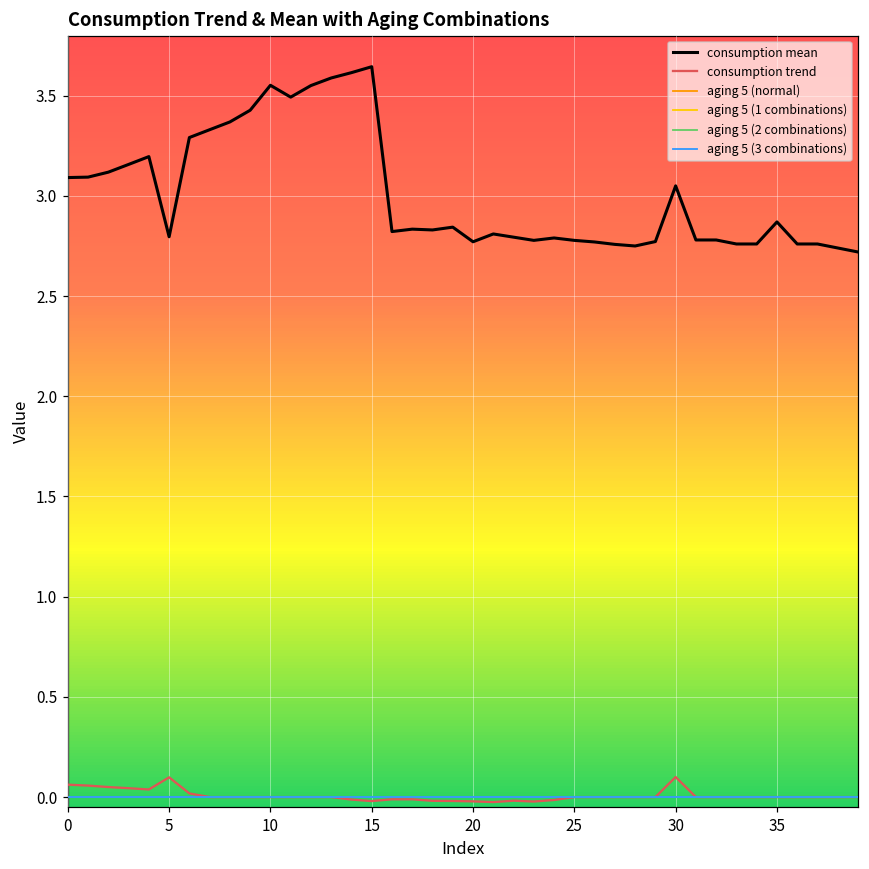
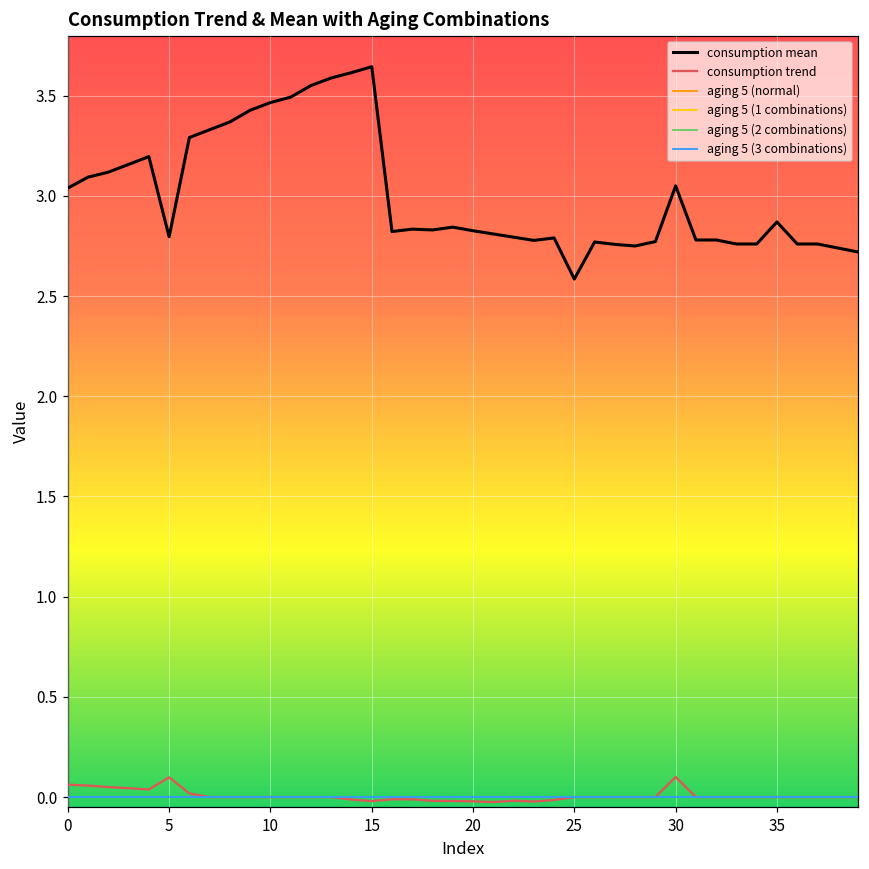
  {
    "consumption mean": {
-     "0": 3.09,
+     "0": 3.04,
      "5": 2.80,
-     "10": 3.55,
+     "10": 3.47,
      "15": 3.64,
-     "20": 2.77,
-     "25": 2.78,
+     "20": 2.83,
+     "25": 2.59,
      "30": 3.05,
      "35": 2.87
    },
    "consumption trend": {
      "0": 0.06,
      "5": 0.10,
      "15": -0.02,
      "20": -0.02,
      "30": 0.10
    },
    "aging 5 (3 combinations)": {
      "0": 0.00,
      "5": 0.00,
      "15": 0.00,
      "20": 0.00,
      "30": 0.00
    }
  }
